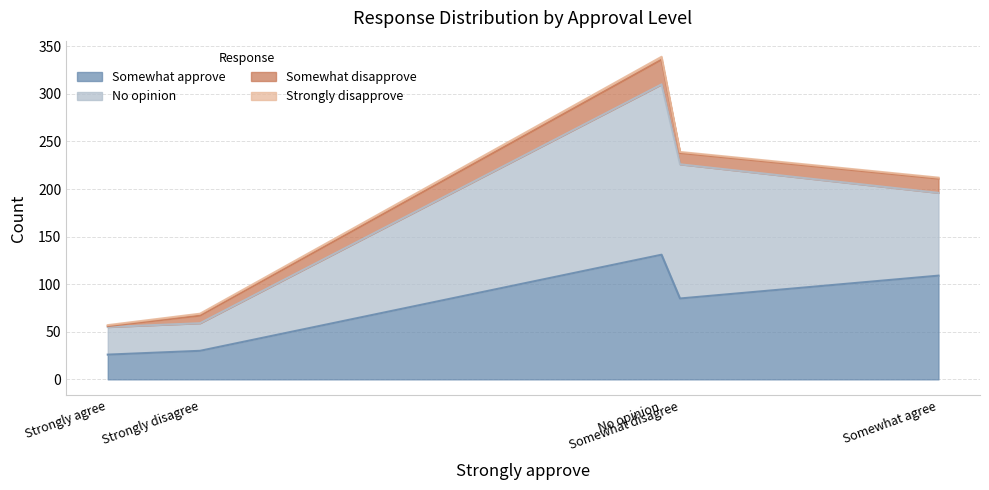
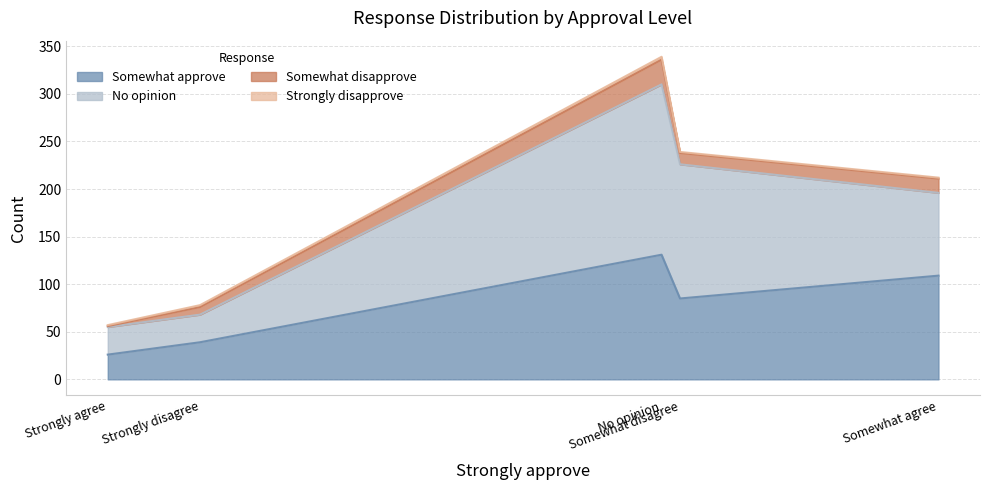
  {
    "Somewhat approve": {
      "Strongly agree": 30,
-     "Strongly disagree": 30,
+     "Strongly disagree": 40,
      "No opinion": 130,
      "Somewhat disagree": 90,
      "Somewhat agree": 110
    },
    "No opinion": {
      "Strongly disagree": 30,
      "No opinion": 180,
      "Somewhat disagree": 140,
      "Somewhat agree": 90
    },
    "Somewhat disapprove": {
      "No opinion": 30
    },
    "Strongly disapprove": {
      "No opinion": 0
    }
  }
